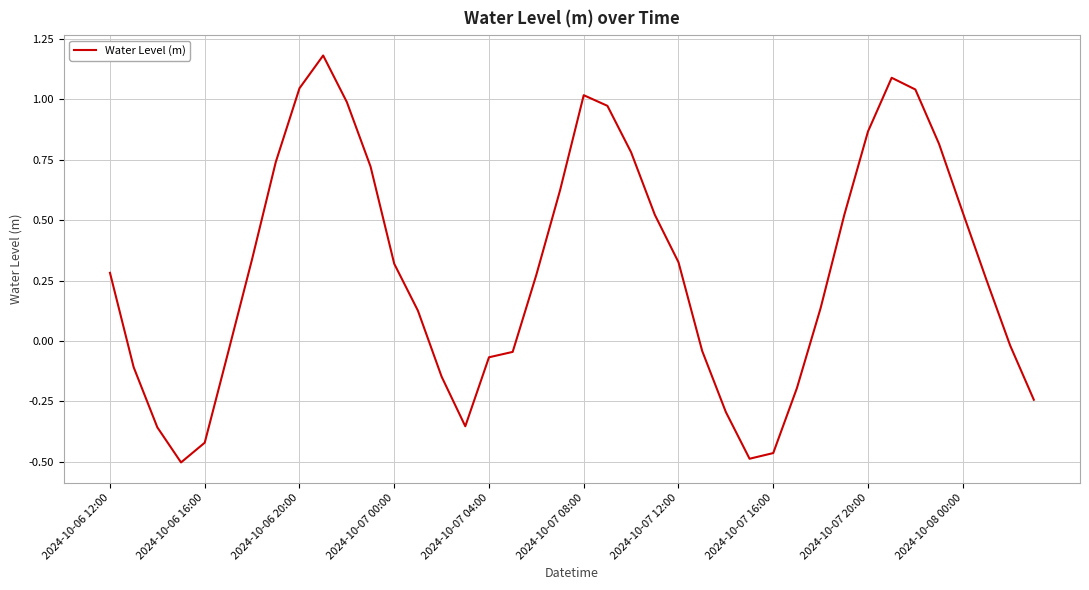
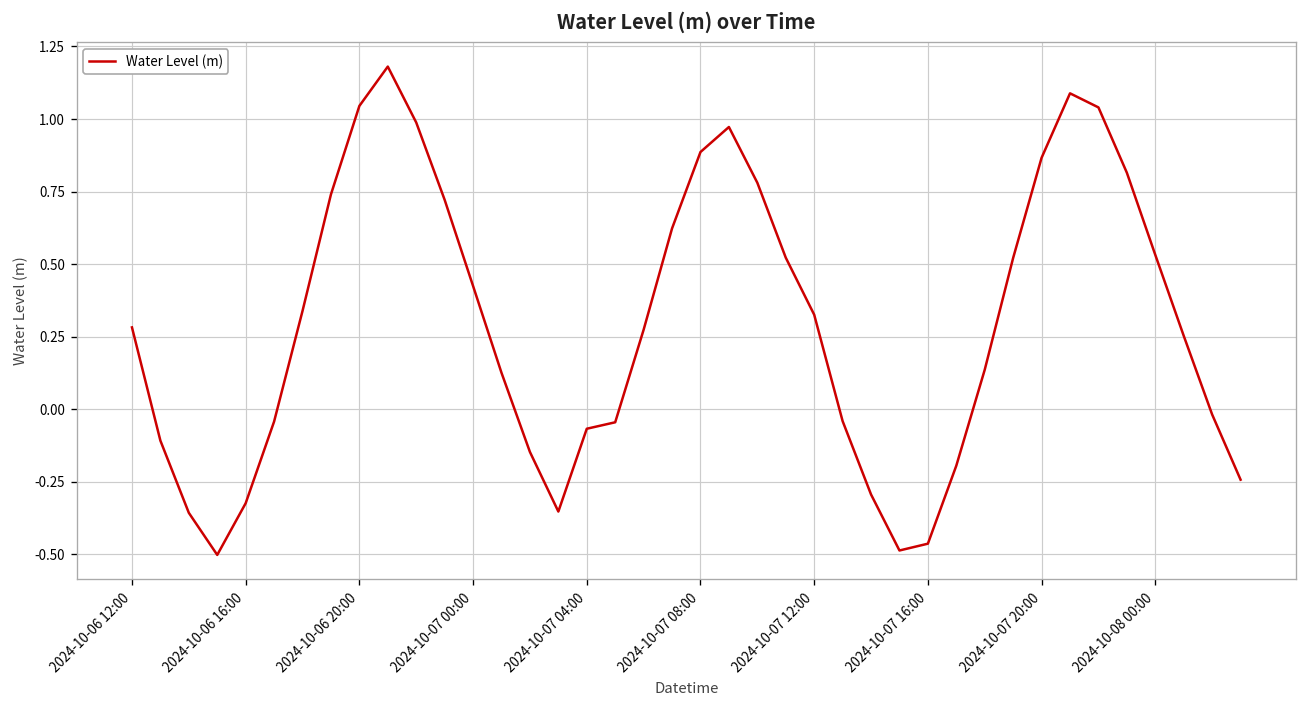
  {
    "2024-10-06 12:00": 0.28,
-   "2024-10-06 16:00": -0.42,
+   "2024-10-06 16:00": -0.32,
    "2024-10-06 20:00": 1.05,
-   "2024-10-07 00:00": 0.32,
+   "2024-10-07 00:00": 0.42,
    "2024-10-07 04:00": -0.07,
-   "2024-10-07 08:00": 1.02,
+   "2024-10-07 08:00": 0.89,
    "2024-10-07 12:00": 0.33,
    "2024-10-07 16:00": -0.46,
    "2024-10-07 20:00": 0.87,
    "2024-10-08 00:00": 0.53
  }
